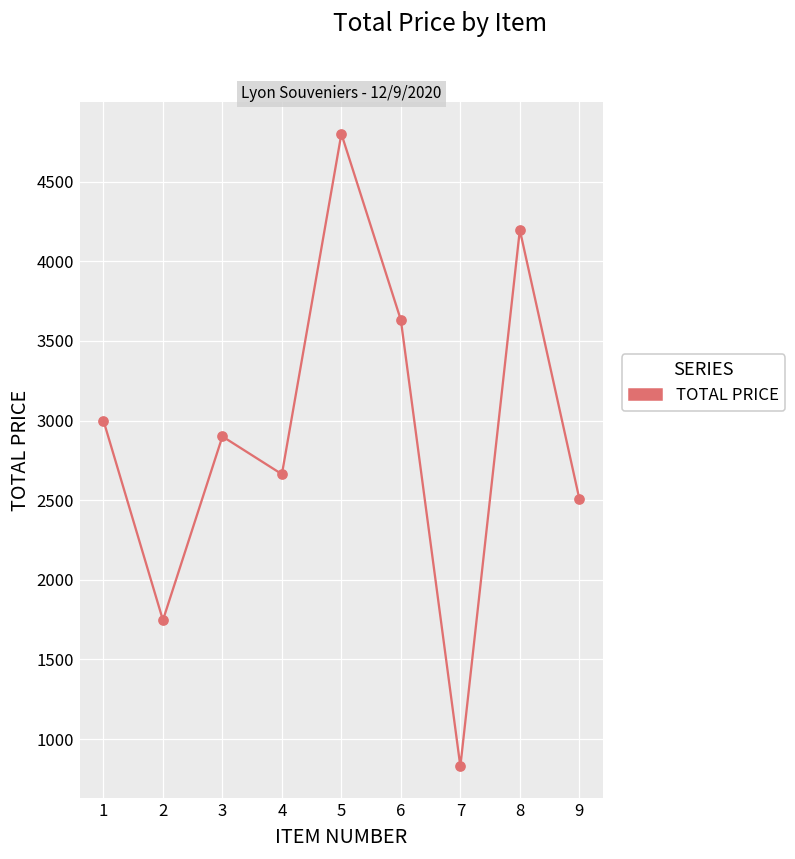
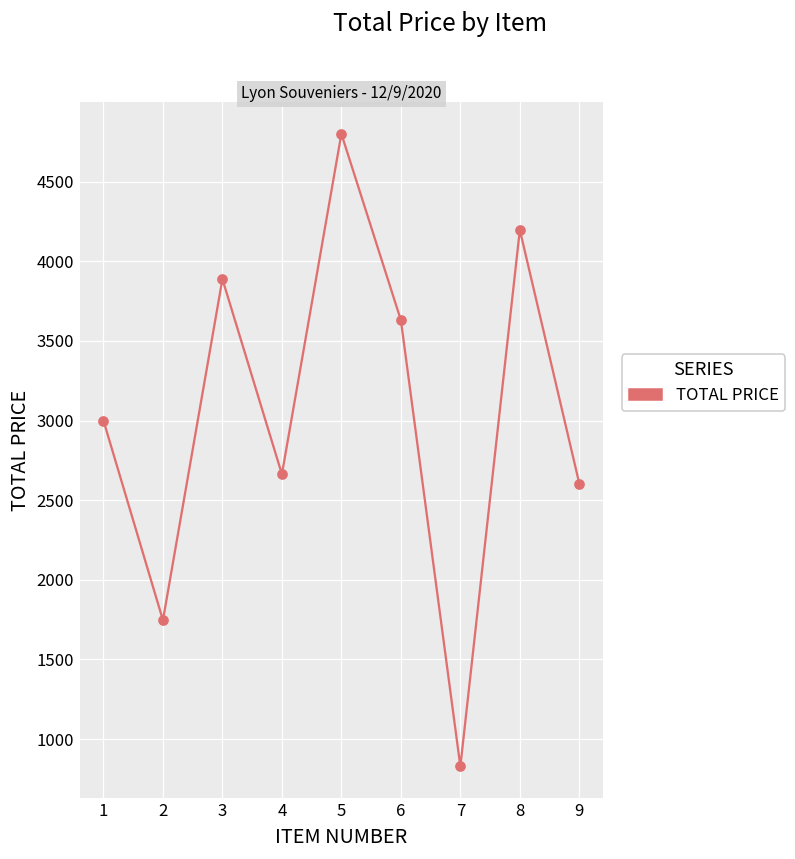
  {
    "1": 3000,
    "2": 1750,
-   "3": 2900,
+   "3": 3890,
    "4": 2660,
    "5": 4800,
    "6": 3630,
    "7": 830,
    "8": 4200,
-   "9": 2510
+   "9": 2600
  }
